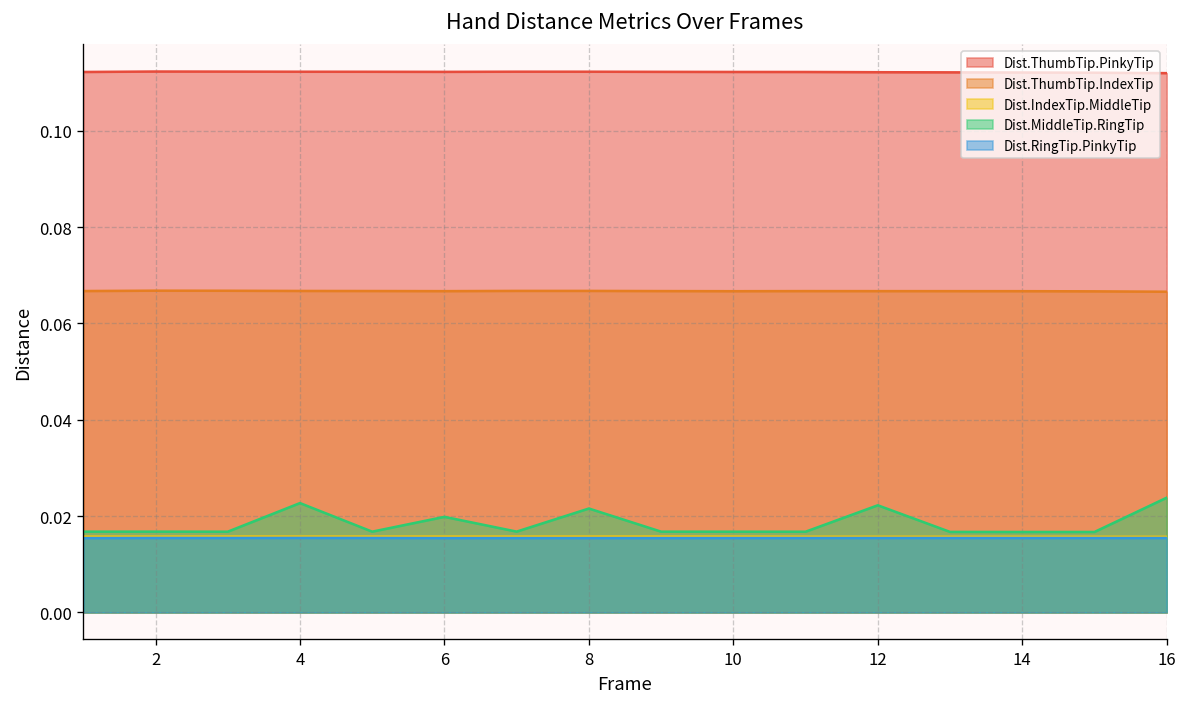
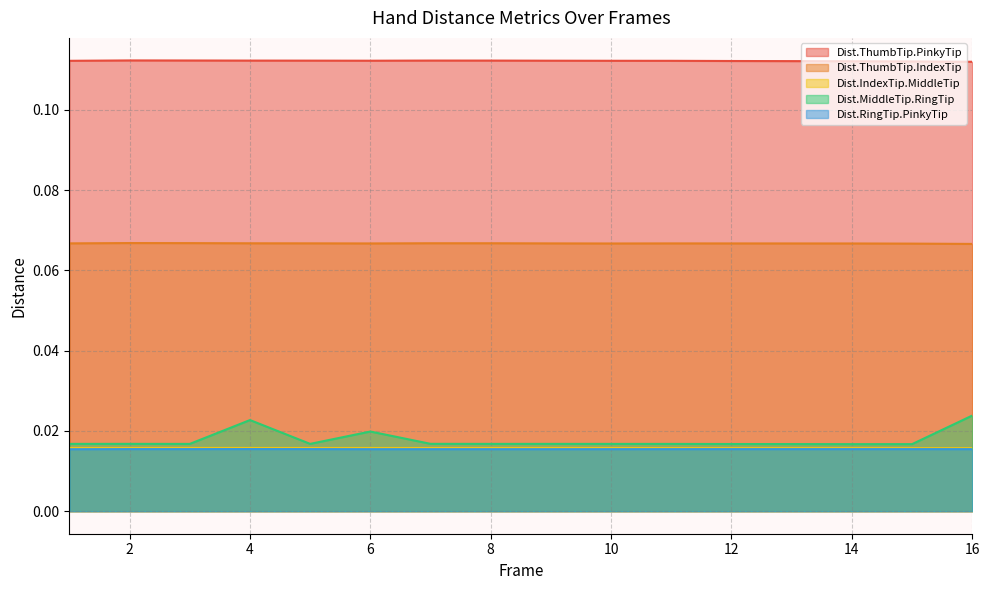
  {
    "Dist.MiddleTip.RingTip": {
      "2": 0.017,
      "4": 0.023,
      "6": 0.020,
-     "8": 0.022,
+     "8": 0.017,
      "10": 0.017,
-     "12": 0.022,
+     "12": 0.017,
      "14": 0.017,
      "16": 0.024
    }
  }
